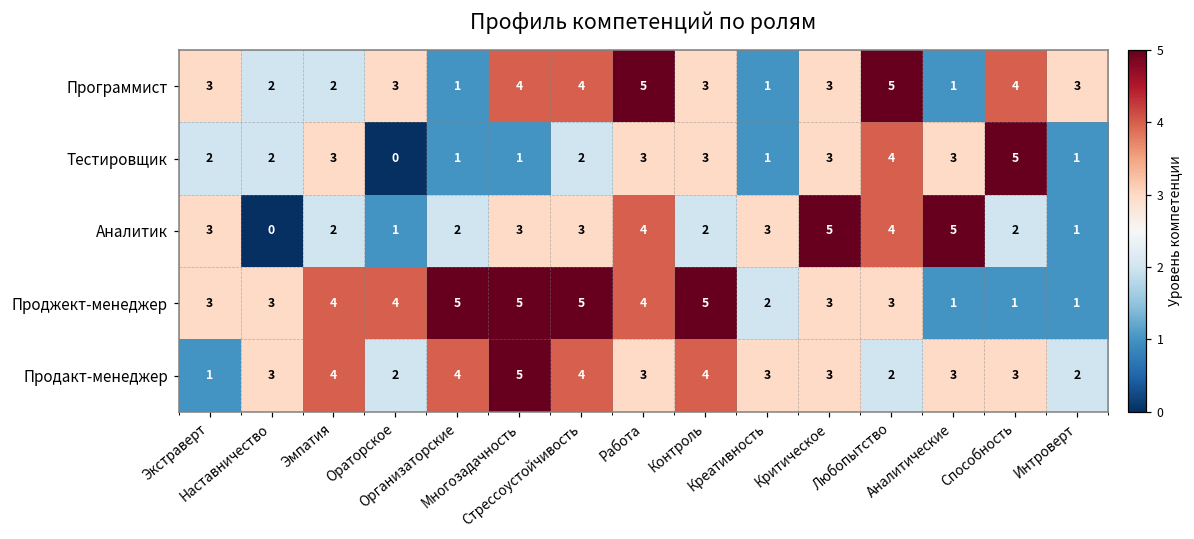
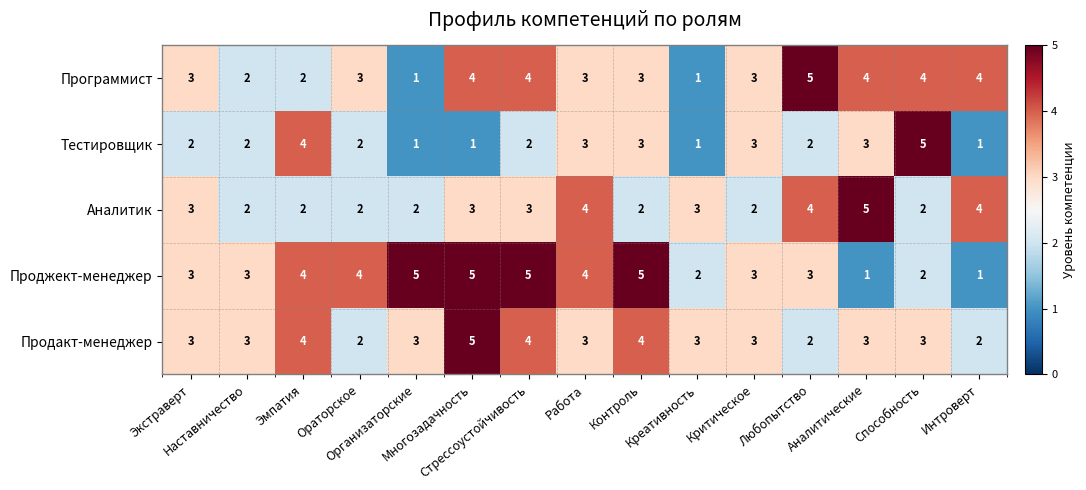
  {
    "Программист": {
      "Экстраверт": 3,
      "Наставничество": 2,
      "Эмпатия": 2,
      "Ораторское": 3,
      "Организаторские": 1,
      "Многозадачность": 4,
      "Стрессоустойчивость": 4,
-     "Работа": 5,
+     "Работа": 3,
      "Контроль": 3,
      "Креативность": 1,
      "Критическое": 3,
      "Любопытство": 5,
-     "Аналитические": 1,
+     "Аналитические": 4,
      "Способность": 4,
-     "Интроверт": 3
+     "Интроверт": 4
    },
    "Тестировщик": {
      "Экстраверт": 2,
      "Наставничество": 2,
-     "Эмпатия": 3,
-     "Ораторское": 0,
+     "Эмпатия": 4,
+     "Ораторское": 2,
      "Организаторские": 1,
      "Многозадачность": 1,
      "Стрессоустойчивость": 2,
      "Работа": 3,
      "Контроль": 3,
      "Креативность": 1,
      "Критическое": 3,
-     "Любопытство": 4,
+     "Любопытство": 2,
      "Аналитические": 3,
      "Способность": 5,
      "Интроверт": 1
    },
    "Аналитик": {
      "Экстраверт": 3,
-     "Наставничество": 0,
+     "Наставничество": 2,
      "Эмпатия": 2,
-     "Ораторское": 1,
+     "Ораторское": 2,
      "Организаторские": 2,
      "Многозадачность": 3,
      "Стрессоустойчивость": 3,
      "Работа": 4,
      "Контроль": 2,
      "Креативность": 3,
-     "Критическое": 5,
+     "Критическое": 2,
      "Любопытство": 4,
      "Аналитические": 5,
      "Способность": 2,
-     "Интроверт": 1
+     "Интроверт": 4
    },
    "Проджект-менеджер": {
      "Экстраверт": 3,
      "Наставничество": 3,
      "Эмпатия": 4,
      "Ораторское": 4,
      "Организаторские": 5,
      "Многозадачность": 5,
      "Стрессоустойчивость": 5,
      "Работа": 4,
      "Контроль": 5,
      "Креативность": 2,
      "Критическое": 3,
      "Любопытство": 3,
      "Аналитические": 1,
-     "Способность": 1,
+     "Способность": 2,
      "Интроверт": 1
    },
    "Продакт-менеджер": {
-     "Экстраверт": 1,
+     "Экстраверт": 3,
      "Наставничество": 3,
      "Эмпатия": 4,
      "Ораторское": 2,
-     "Организаторские": 4,
+     "Организаторские": 3,
      "Многозадачность": 5,
      "Стрессоустойчивость": 4,
      "Работа": 3,
      "Контроль": 4,
      "Креативность": 3,
      "Критическое": 3,
      "Любопытство": 2,
      "Аналитические": 3,
      "Способность": 3,
      "Интроверт": 2
    }
  }
